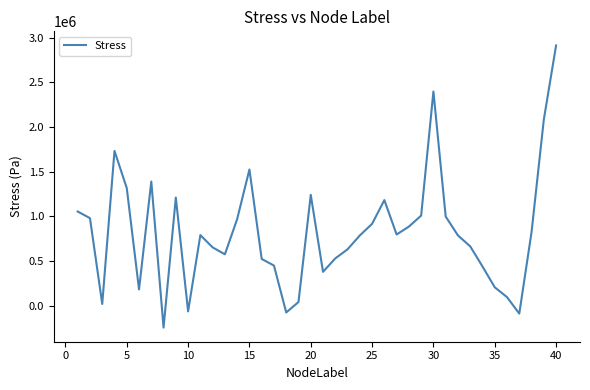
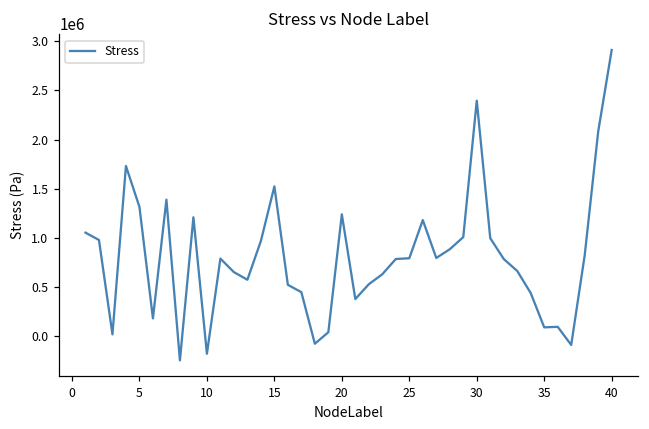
  {
    "5": 1300000,
-   "10": -100000,
+   "10": -200000,
    "15": 1500000,
    "20": 1200000,
-   "25": 900000,
+   "25": 800000,
    "30": 2400000,
-   "35": 200000,
+   "35": 100000,
    "40": 2900000
  }
